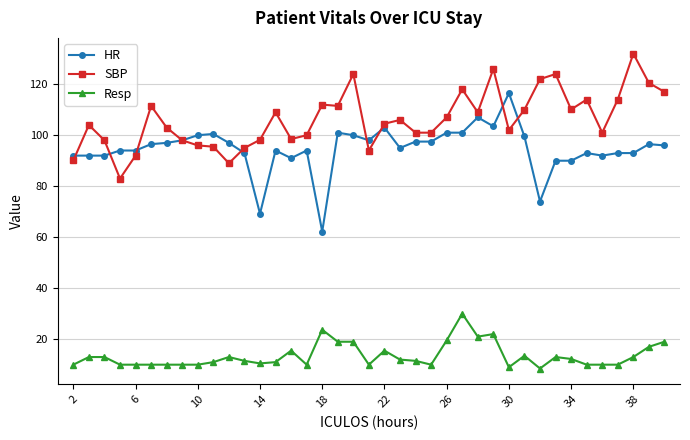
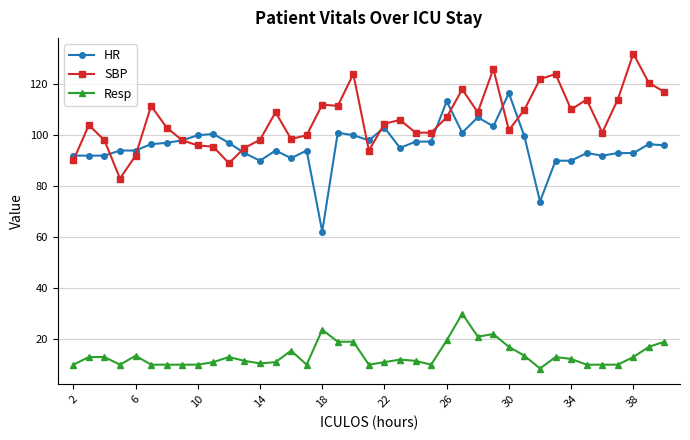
  {
    "HR": {
      "2": 92,
      "6": 94,
      "10": 100,
-     "14": 69,
+     "14": 90,
      "18": 62,
      "22": 103,
-     "26": 101,
+     "26": 113,
      "30": 117,
      "34": 90,
      "38": 93
    },
    "SBP": {
      "2": 90,
      "6": 92,
      "10": 96,
      "14": 98,
      "18": 112,
      "22": 105,
      "26": 107,
      "30": 102,
      "34": 110,
      "38": 132
    },
    "Resp": {
      "2": 10,
-     "6": 10,
+     "6": 14,
      "10": 10,
      "14": 11,
      "18": 24,
-     "22": 16,
+     "22": 11,
      "26": 20,
-     "30": 9,
+     "30": 17,
      "34": 12,
      "38": 13
    }
  }
